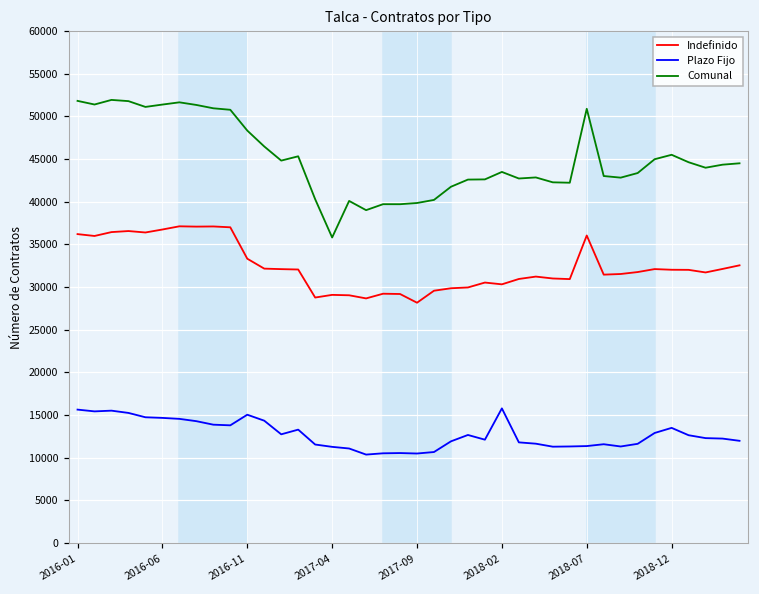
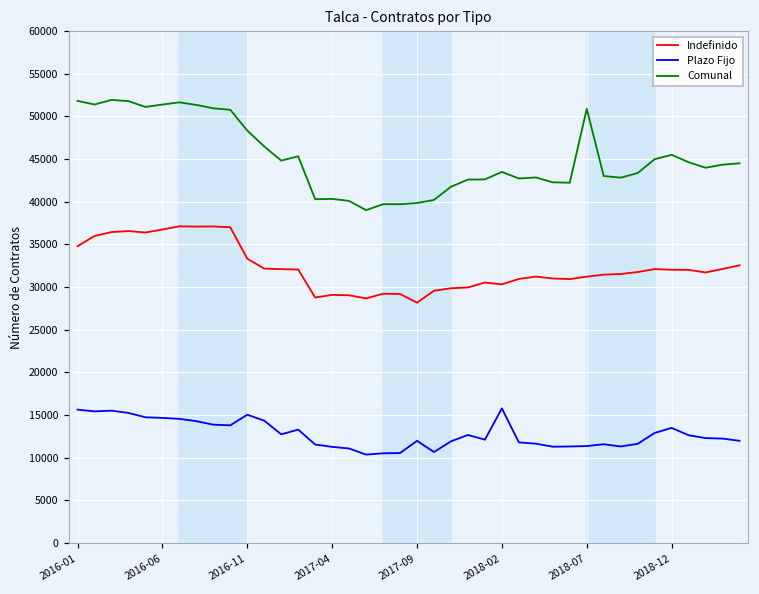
  {
    "Indefinido": {
-     "2016-01": 36000,
+     "2016-01": 35000,
      "2016-06": 37000,
      "2016-11": 33000,
      "2017-04": 29000,
      "2017-09": 28000,
      "2018-02": 30000,
-     "2018-07": 36000,
+     "2018-07": 31000,
      "2018-12": 32000
    },
    "Plazo Fijo": {
      "2016-01": 16000,
      "2016-06": 15000,
      "2016-11": 15000,
      "2017-04": 11000,
-     "2017-09": 10000,
+     "2017-09": 12000,
      "2018-02": 16000,
      "2018-07": 11000,
      "2018-12": 13000
    },
    "Comunal": {
      "2016-01": 52000,
      "2016-06": 51000,
      "2016-11": 48000,
-     "2017-04": 36000,
+     "2017-04": 40000,
      "2017-09": 40000,
      "2018-02": 43000,
      "2018-07": 51000,
      "2018-12": 46000
    }
  }
